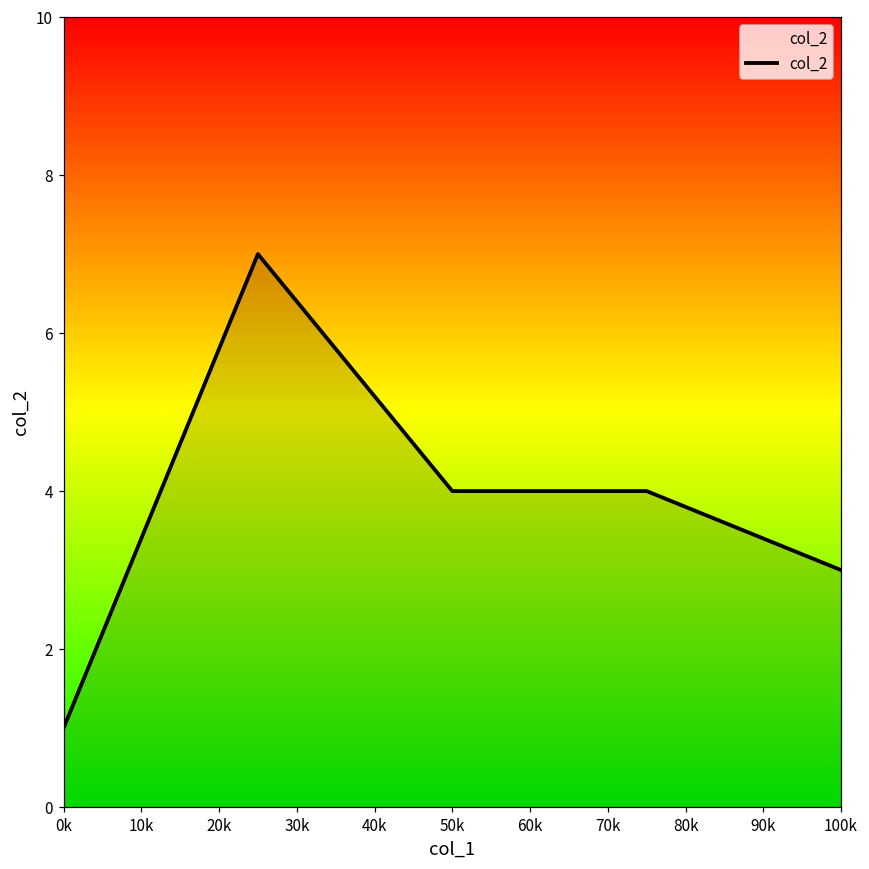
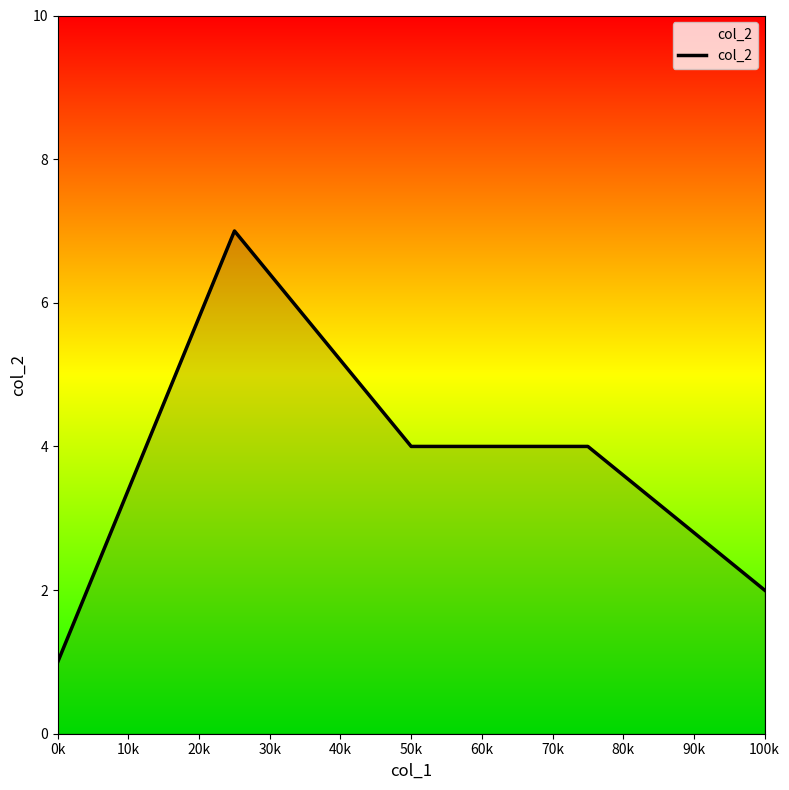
  {
    "0k": 1,
    "50k": 4,
-   "100k": 3
+   "100k": 2
  }
